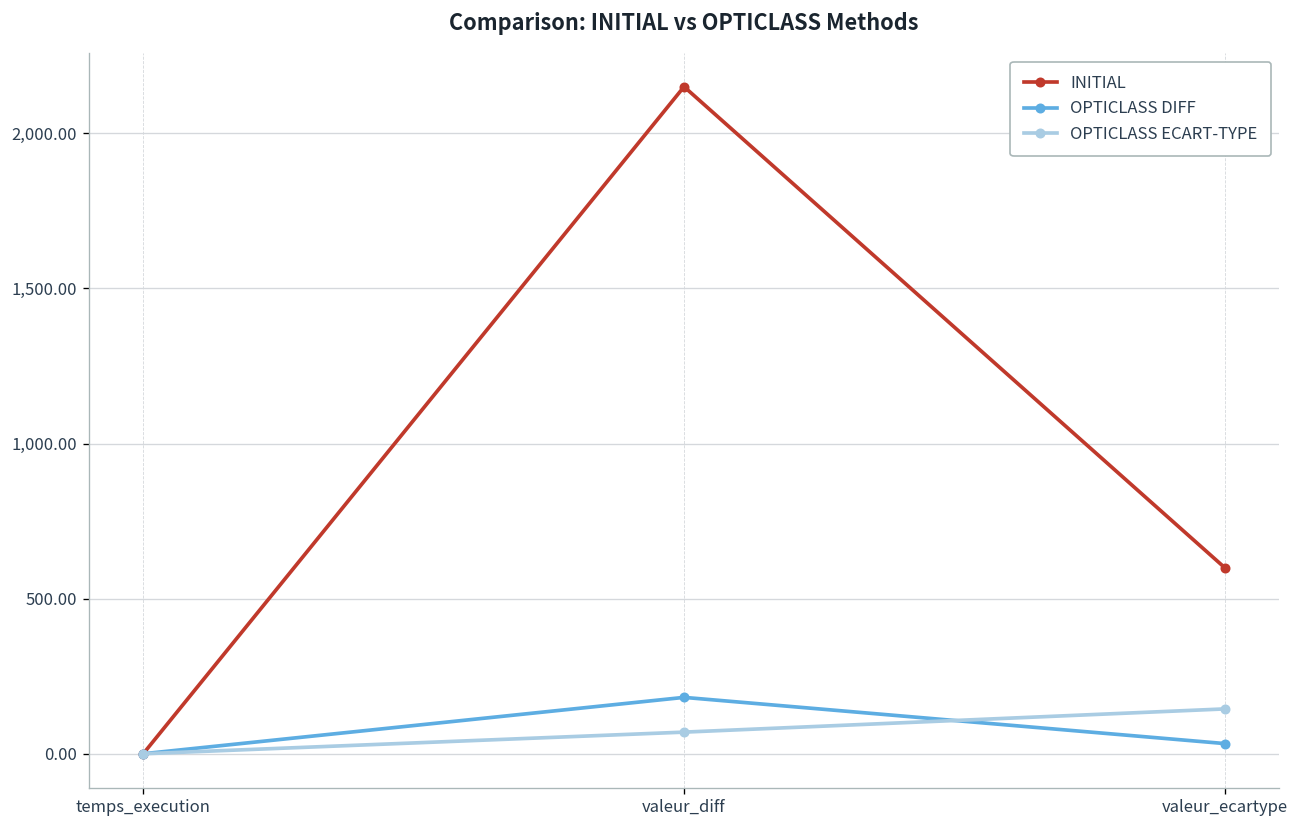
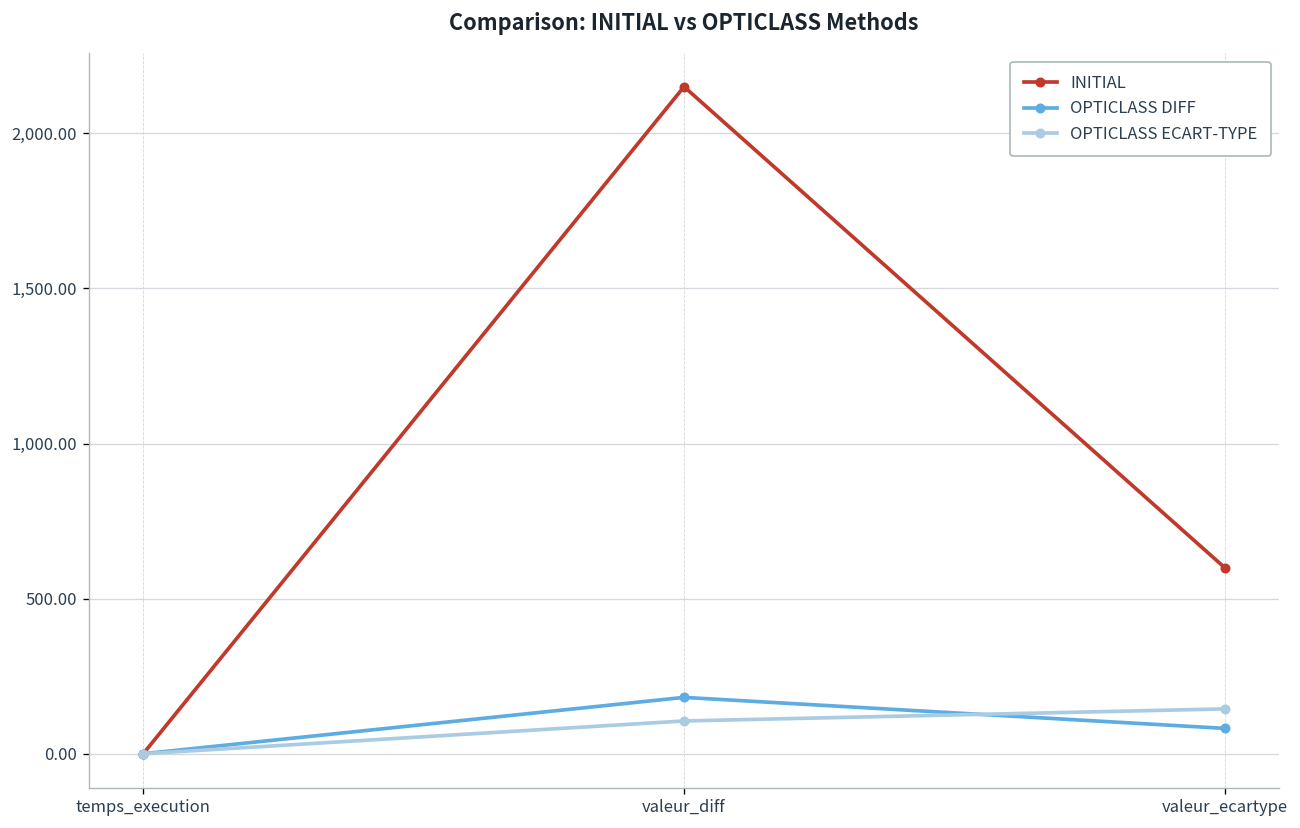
  {
    "INITIAL": {
      "valeur_diff": "2,150",
      "valeur_ecartype": "600"
    },
    "OPTICLASS DIFF": {
      "valeur_diff": "180",
-     "valeur_ecartype": "30"
+     "valeur_ecartype": "80"
    },
    "OPTICLASS ECART-TYPE": {
-     "valeur_diff": "70",
+     "valeur_diff": "110",
      "valeur_ecartype": "140"
    }
  }
